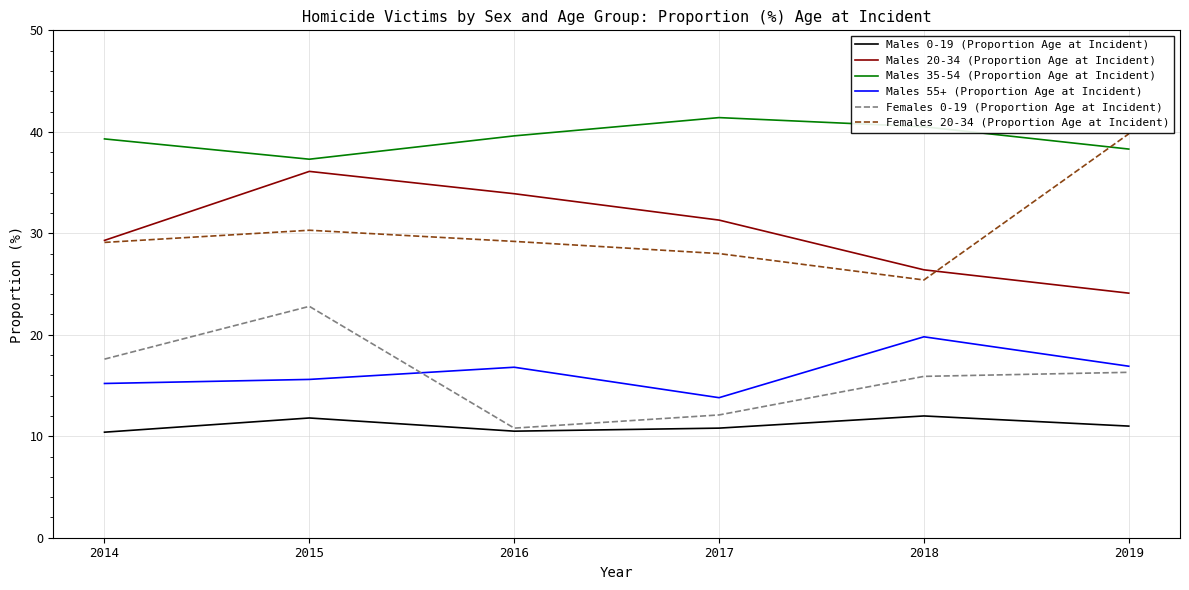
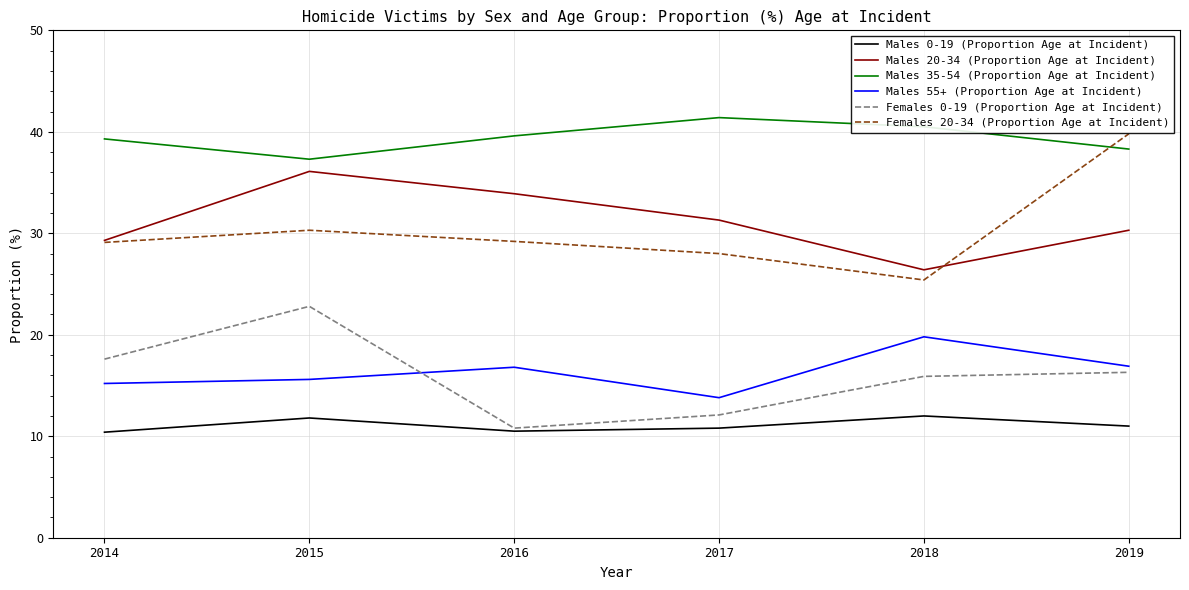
  {
    "Males 0-19 (Proportion Age at Incident)": {
      "2014": 10.4,
      "2015": 11.8,
      "2016": 10.5,
      "2017": 10.8,
      "2018": 12.0,
      "2019": 11.0
    },
    "Males 20-34 (Proportion Age at Incident)": {
      "2015": 36.1,
      "2016": 33.9,
      "2017": 31.3,
      "2018": 26.4,
-     "2019": 24.1
+     "2019": 30.3
    },
    "Males 35-54 (Proportion Age at Incident)": {
      "2014": 39.3,
      "2015": 37.3,
      "2016": 39.6,
      "2017": 41.4,
      "2019": 38.3
    },
    "Males 55+ (Proportion Age at Incident)": {
      "2014": 15.2,
      "2015": 15.6,
      "2016": 16.8,
      "2017": 13.8,
      "2018": 19.8,
      "2019": 16.9
    },
    "Females 0-19 (Proportion Age at Incident)": {
      "2014": 17.6,
      "2015": 22.8,
      "2016": 10.8,
      "2017": 12.1,
      "2018": 15.9,
      "2019": 16.3
    },
    "Females 20-34 (Proportion Age at Incident)": {
      "2015": 30.3,
      "2016": 29.2,
      "2017": 28.0,
      "2018": 25.4,
      "2019": 39.8
    }
  }
